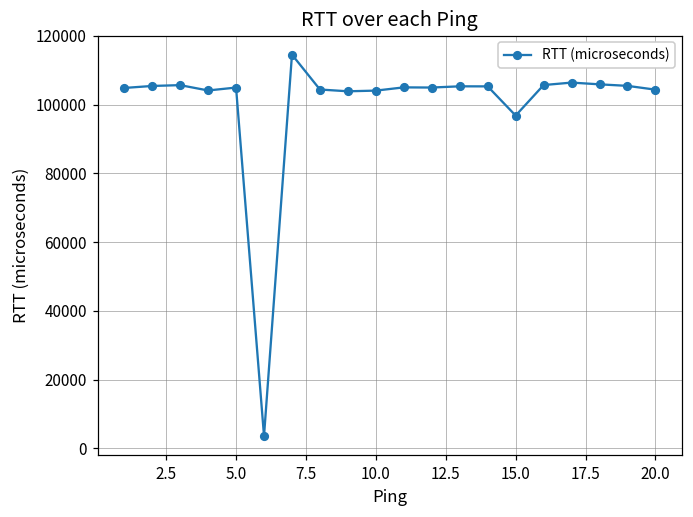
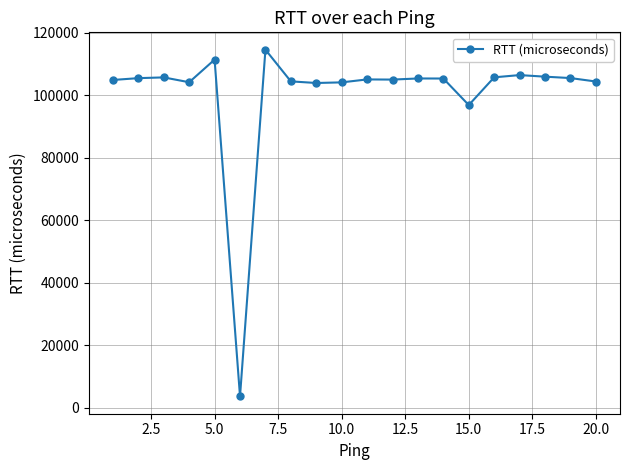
  {
-   "5.0": 105000,
+   "5.0": 111000,
    "10.0": 104000,
    "15.0": 97000,
    "20.0": 104000
  }
